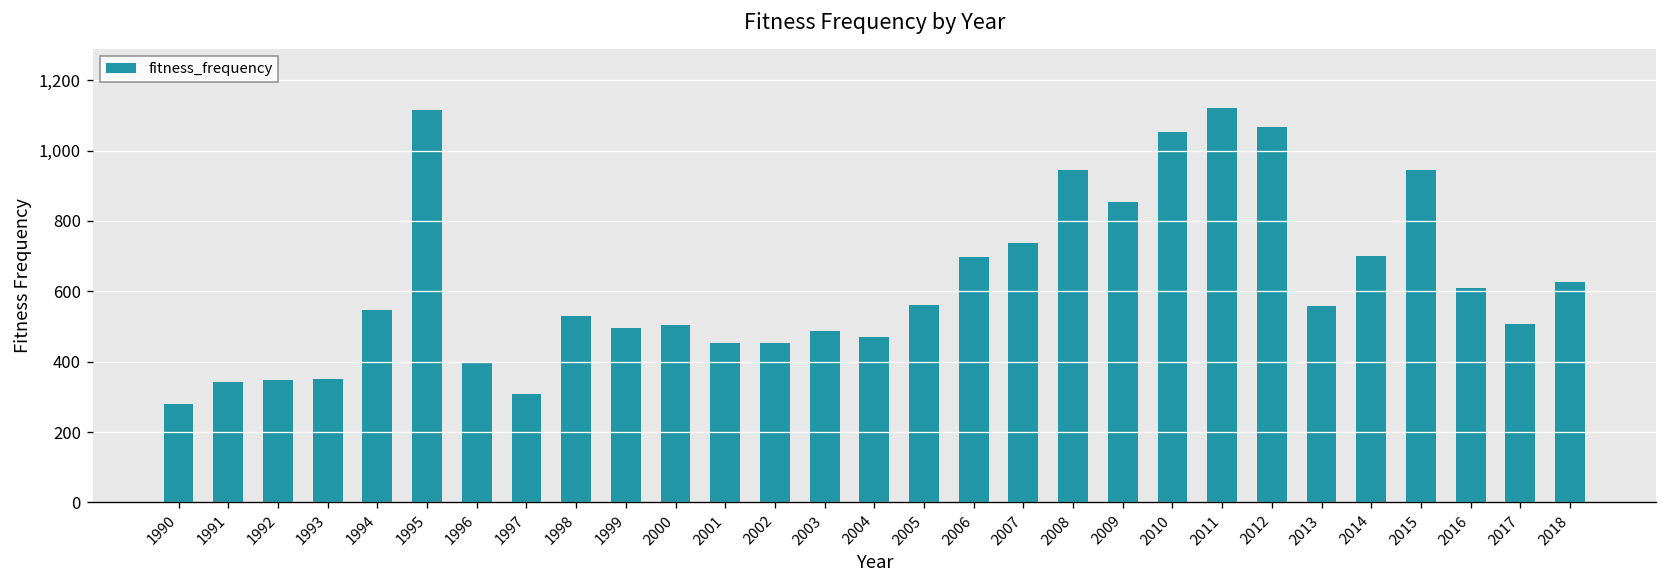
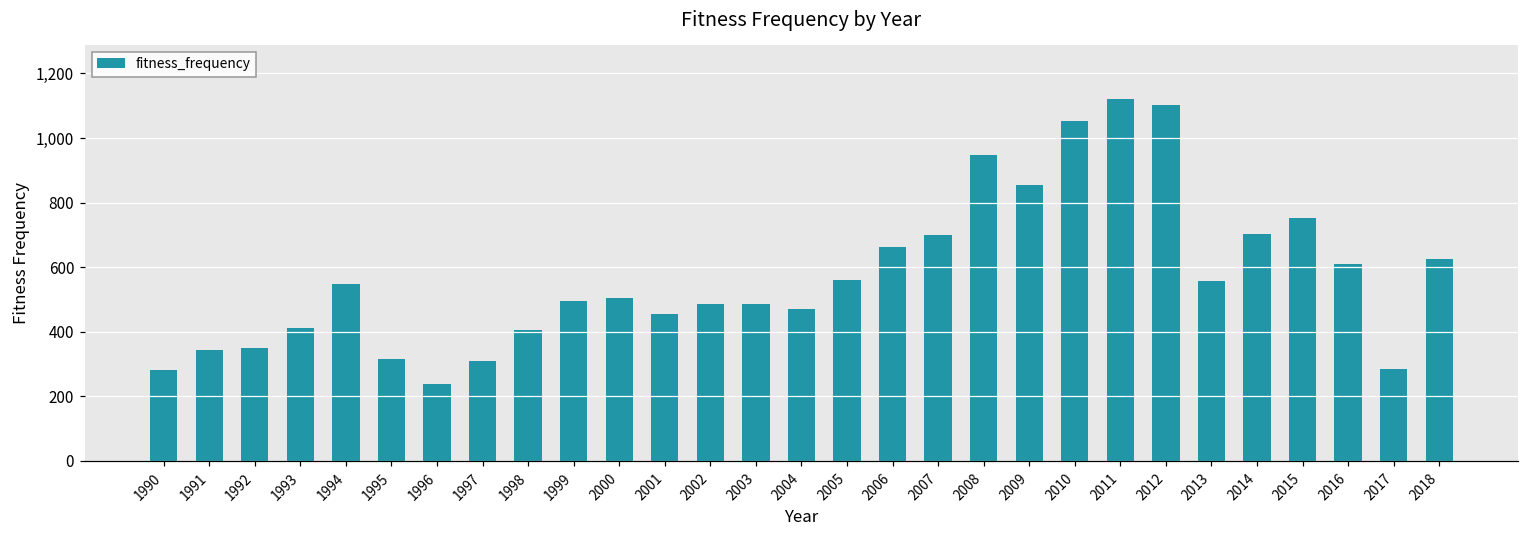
  {
    "1990": "280",
    "1991": "340",
    "1992": "350",
-   "1993": "350",
+   "1993": "410",
    "1994": "550",
-   "1995": "1,120",
-   "1996": "400",
+   "1995": "320",
+   "1996": "240",
    "1997": "310",
-   "1998": "530",
+   "1998": "410",
    "1999": "500",
    "2000": "500",
    "2001": "450",
-   "2002": "450",
+   "2002": "490",
    "2003": "490",
    "2004": "470",
    "2005": "560",
-   "2006": "700",
-   "2007": "740",
+   "2006": "660",
+   "2007": "700",
    "2008": "950",
    "2009": "850",
    "2010": "1,050",
    "2011": "1,120",
-   "2012": "1,070",
+   "2012": "1,100",
    "2013": "560",
    "2014": "700",
-   "2015": "940",
+   "2015": "750",
    "2016": "610",
-   "2017": "510",
+   "2017": "290",
    "2018": "630"
  }
